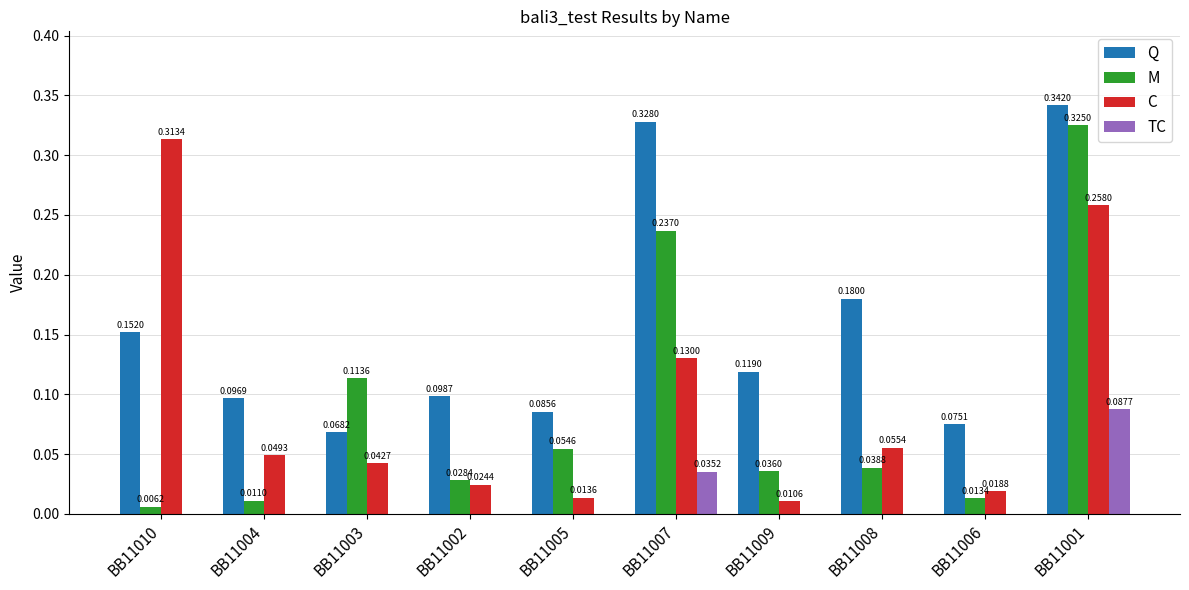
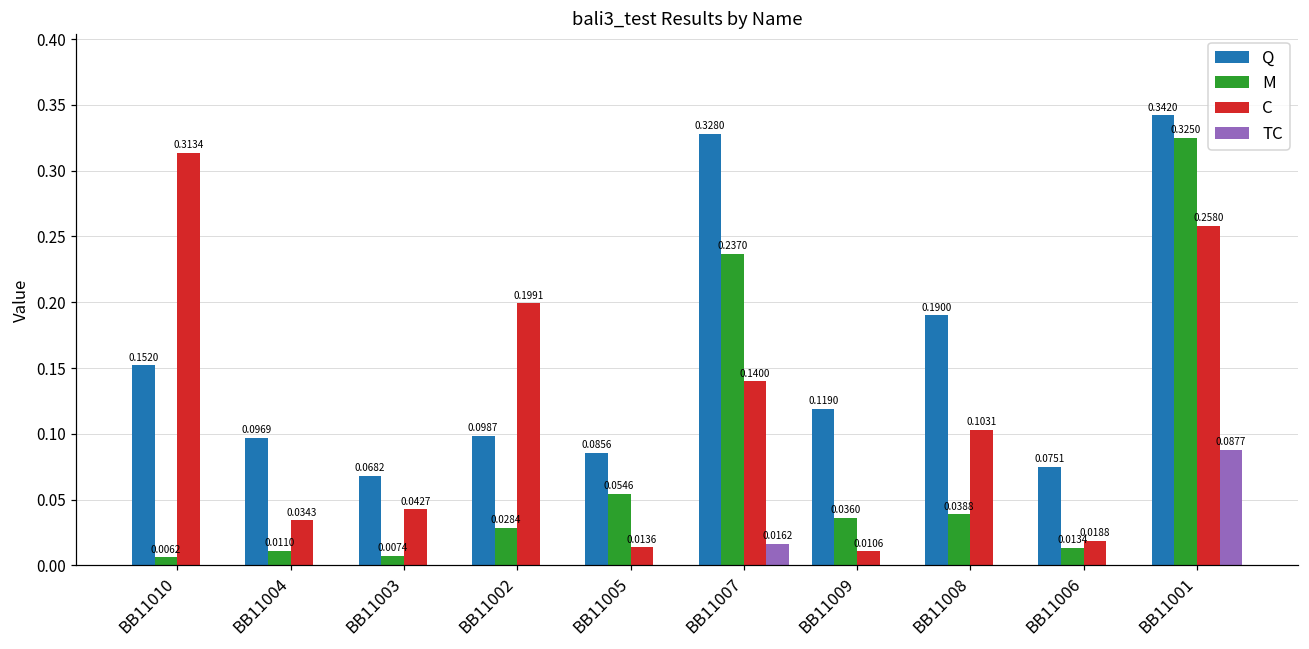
  {
    "Q": {
      "BB11010": 0.1520,
      "BB11004": 0.0969,
      "BB11003": 0.0682,
      "BB11002": 0.0987,
      "BB11005": 0.0856,
      "BB11007": 0.3280,
      "BB11009": 0.1190,
-     "BB11008": 0.1800,
+     "BB11008": 0.1900,
      "BB11006": 0.0751,
      "BB11001": 0.3420
    },
    "M": {
      "BB11010": 0.0062,
      "BB11004": 0.0110,
-     "BB11003": 0.1136,
+     "BB11003": 0.0074,
      "BB11002": 0.0284,
      "BB11005": 0.0546,
      "BB11007": 0.2370,
      "BB11009": 0.0360,
      "BB11008": 0.0388,
      "BB11006": 0.0134,
      "BB11001": 0.3250
    },
    "C": {
      "BB11010": 0.3134,
-     "BB11004": 0.0493,
+     "BB11004": 0.0343,
      "BB11003": 0.0427,
-     "BB11002": 0.0244,
+     "BB11002": 0.1991,
      "BB11005": 0.0136,
-     "BB11007": 0.1300,
+     "BB11007": 0.1400,
      "BB11009": 0.0106,
-     "BB11008": 0.0554,
+     "BB11008": 0.1031,
      "BB11006": 0.0188,
      "BB11001": 0.2580
    },
    "TC": {
-     "BB11007": 0.0352,
+     "BB11007": 0.0162,
      "BB11001": 0.0877
    }
  }
